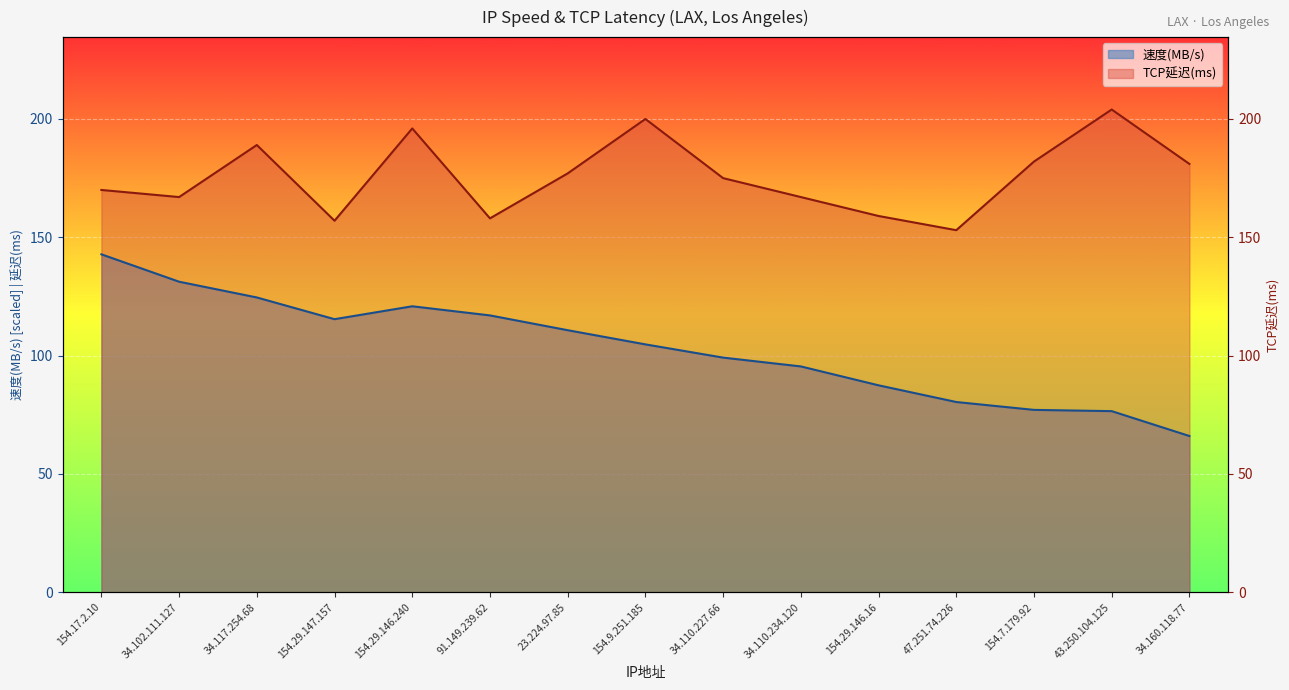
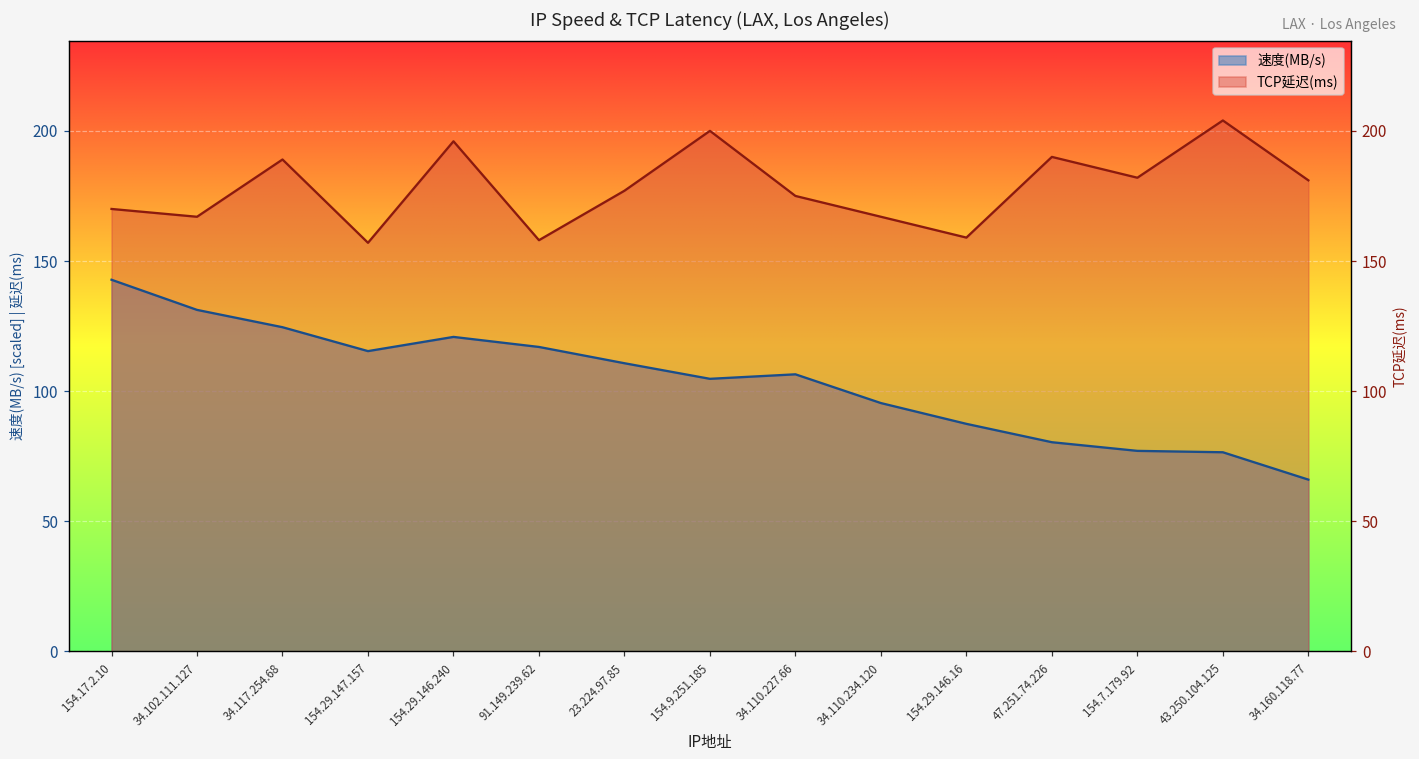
  {
    "速度(MB/s)": {
      "154.17.2.10": 143,
      "34.102.111.127": 131,
      "34.117.254.68": 125,
      "154.29.147.157": 115,
      "154.29.146.240": 121,
      "91.149.239.62": 117,
      "23.224.97.85": 111,
      "154.9.251.185": 105,
-     "34.110.227.66": 99,
+     "34.110.227.66": 106,
      "34.110.234.120": 95,
      "154.29.146.16": 87,
      "47.251.74.226": 80,
      "154.7.179.92": 77,
      "43.250.104.125": 77,
      "34.160.118.77": 66
    },
    "TCP延迟(ms)": {
      "154.17.2.10": 170,
      "34.102.111.127": 167,
      "34.117.254.68": 189,
      "154.29.147.157": 157,
      "154.29.146.240": 196,
      "91.149.239.62": 158,
      "23.224.97.85": 177,
      "154.9.251.185": 200,
      "34.110.227.66": 175,
      "34.110.234.120": 167,
      "154.29.146.16": 159,
-     "47.251.74.226": 153,
+     "47.251.74.226": 190,
      "154.7.179.92": 182,
      "43.250.104.125": 204,
      "34.160.118.77": 181
    }
  }
